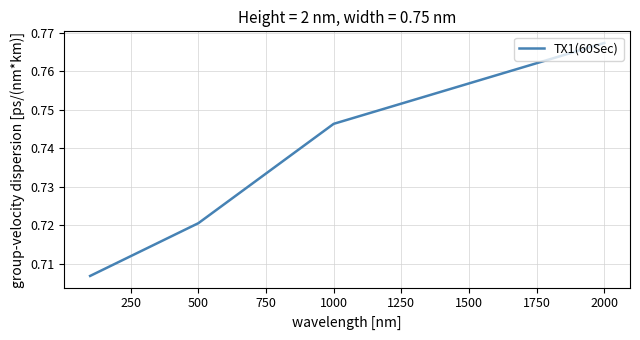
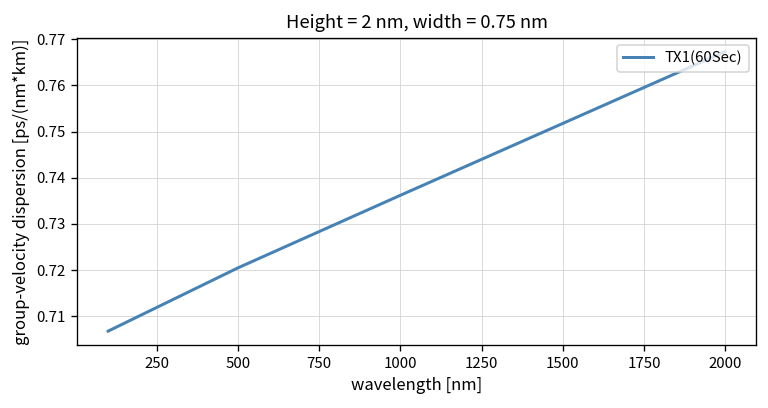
  {
    "500": 0.721,
-   "1000": 0.746
+   "1000": 0.736
  }
